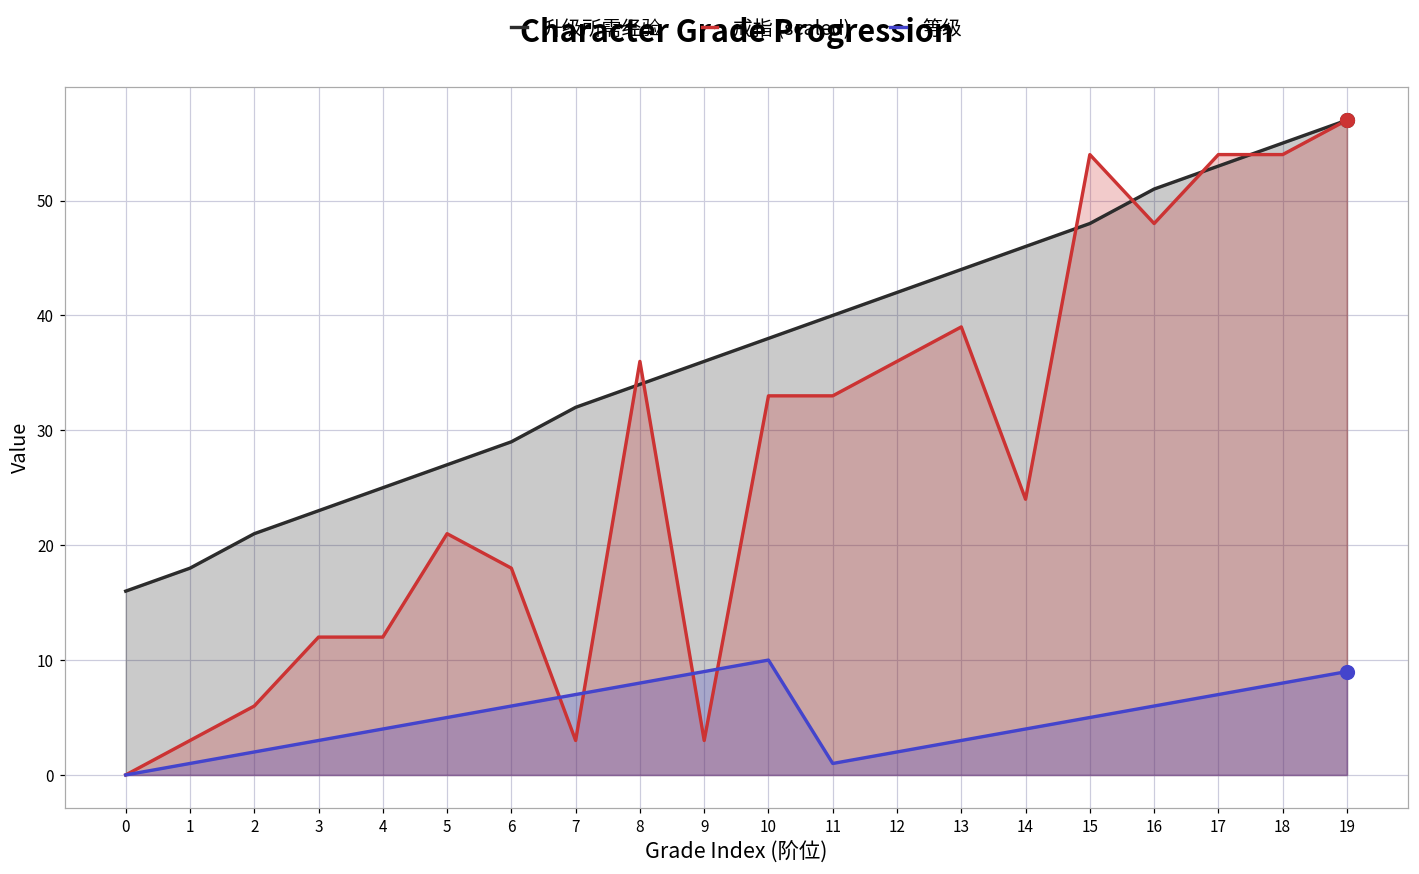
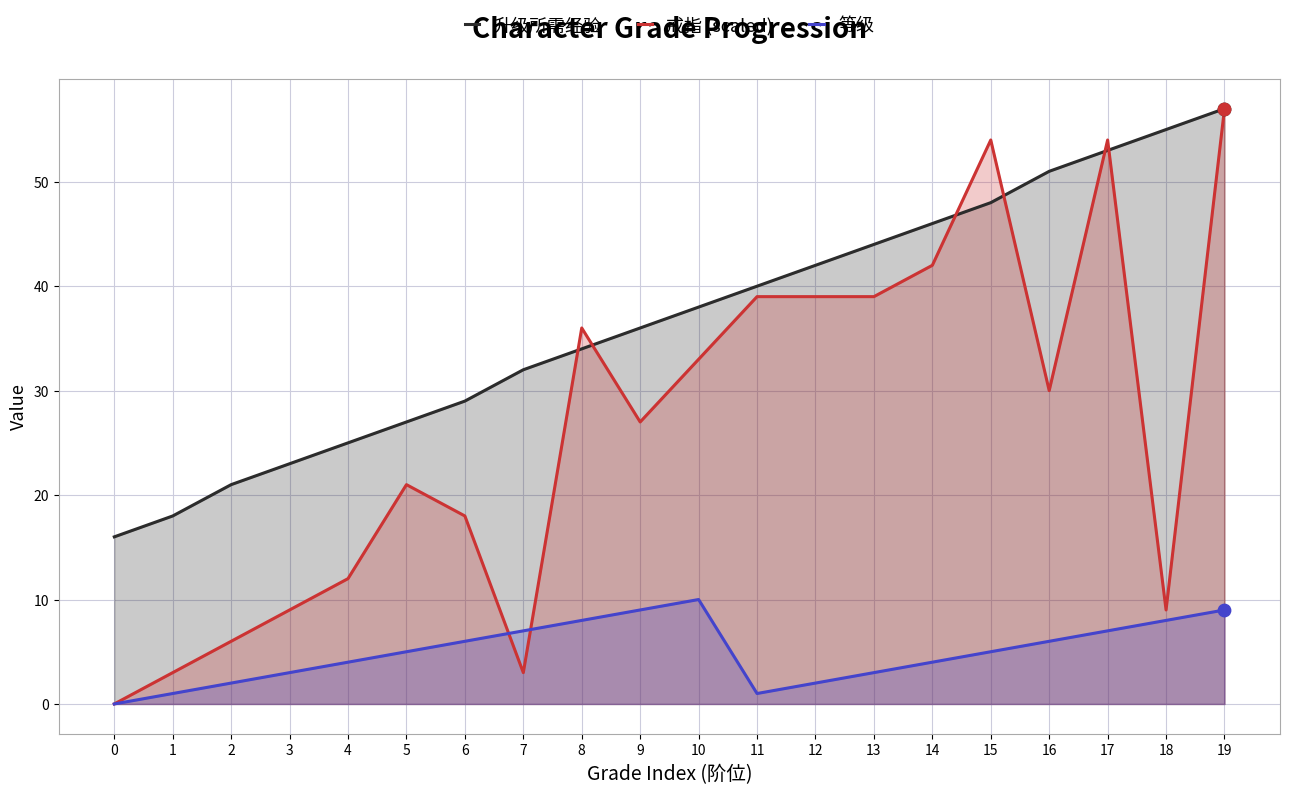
  {
    "戒指 (scaled)": {
      "1": 3.0,
      "2": 6.0,
-     "3": 12.0,
+     "3": 9.0,
      "4": 12.0,
      "5": 21.0,
      "6": 18.0,
      "7": 3.0,
      "8": 36.0,
-     "9": 3.0,
+     "9": 27.0,
      "10": 33.0,
-     "11": 33.0,
-     "12": 36.0,
+     "11": 39.0,
+     "12": 39.0,
      "13": 39.0,
-     "14": 24.0,
+     "14": 42.0,
      "15": 54.0,
-     "16": 48.0,
+     "16": 30.0,
      "17": 54.0,
-     "18": 54.0
+     "18": 9.0
    }
  }
